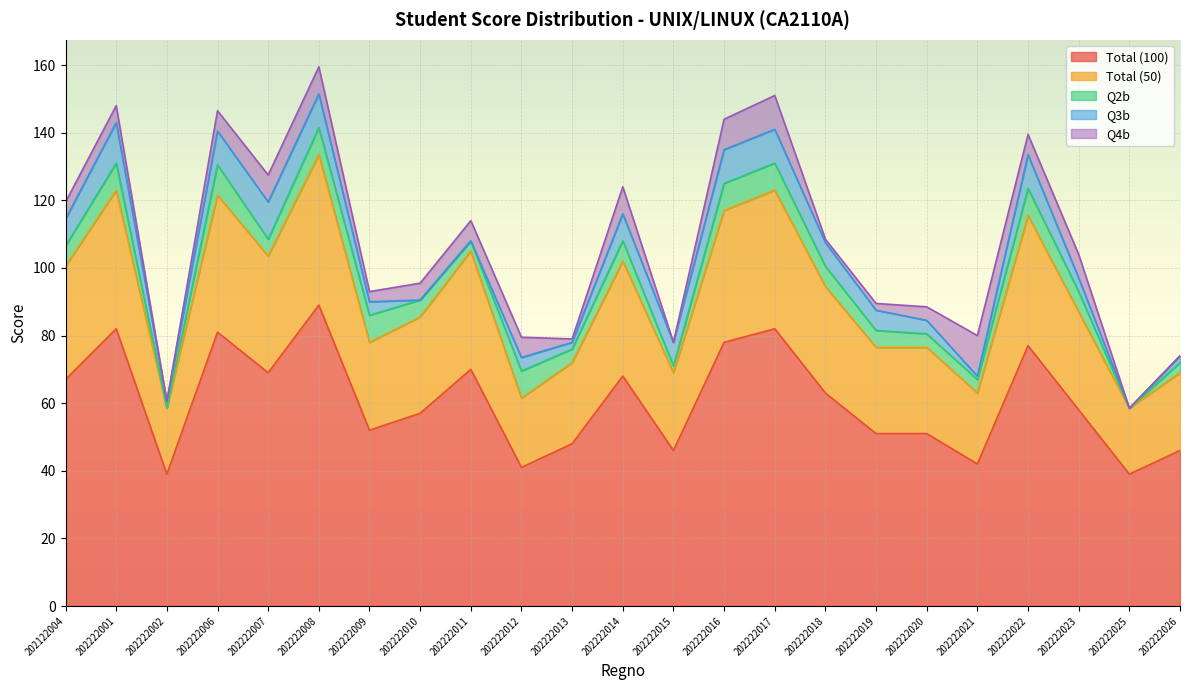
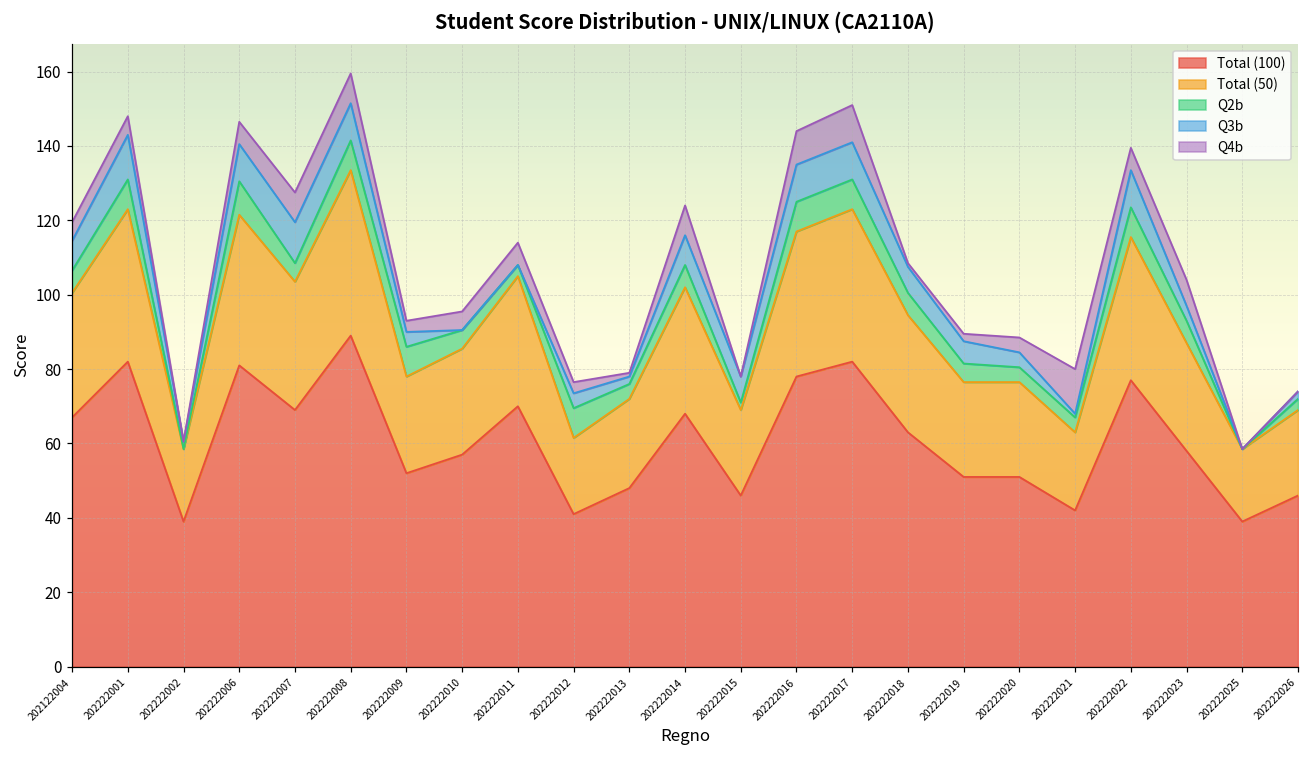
  {
    "Total (100)": {
      "202122004": 67,
      "202222001": 82,
      "202222002": 39,
      "202222006": 81,
      "202222007": 69,
      "202222008": 89,
      "202222009": 52,
      "202222010": 57,
      "202222011": 70,
      "202222012": 41,
      "202222013": 48,
      "202222014": 68,
      "202222015": 46,
      "202222016": 78,
      "202222017": 82,
      "202222018": 63,
      "202222019": 51,
      "202222020": 51,
      "202222021": 42,
      "202222022": 77,
      "202222023": 58,
      "202222025": 39,
      "202222026": 46
    },
    "Total (50)": {
      "202122004": 34,
      "202222001": 41,
      "202222006": 41,
      "202222007": 35,
      "202222008": 45,
      "202222009": 26,
      "202222010": 29,
      "202222011": 35,
      "202222012": 21,
      "202222013": 24,
      "202222014": 34,
      "202222015": 23,
      "202222016": 39,
      "202222017": 41,
      "202222018": 32,
      "202222019": 26,
      "202222020": 26,
      "202222021": 21,
      "202222022": 39,
      "202222023": 29,
      "202222026": 23
    },
    "Q2b": {
      "202122004": 6,
      "202222001": 8,
      "202222006": 9,
      "202222007": 5,
      "202222008": 8,
      "202222009": 8,
      "202222012": 8,
      "202222013": 4,
      "202222014": 6,
      "202222015": 2,
      "202222016": 8,
      "202222017": 8,
      "202222018": 6,
      "202222019": 5,
      "202222020": 4,
      "202222021": 4,
      "202222022": 8,
      "202222023": 6,
      "202222026": 3
    },
    "Q3b": {
      "202122004": 8,
      "202222001": 12,
      "202222006": 10,
      "202222007": 11,
      "202222008": 10,
      "202222009": 4,
      "202222012": 4,
      "202222013": 2,
      "202222014": 8,
      "202222016": 10,
      "202222017": 10,
      "202222018": 7,
      "202222019": 6,
      "202222020": 4,
      "202222021": 1,
      "202222022": 10,
      "202222023": 4
    },
    "Q4b": {
      "202122004": 5,
      "202222001": 5,
      "202222006": 6,
      "202222007": 8,
      "202222008": 8,
      "202222009": 3,
      "202222010": 5,
      "202222011": 6,
-     "202222012": 6,
+     "202222012": 3,
      "202222013": 1,
      "202222014": 8,
      "202222016": 9,
      "202222017": 10,
      "202222018": 1,
      "202222019": 2,
      "202222020": 4,
      "202222021": 12,
      "202222022": 6,
      "202222023": 7
    }
  }
